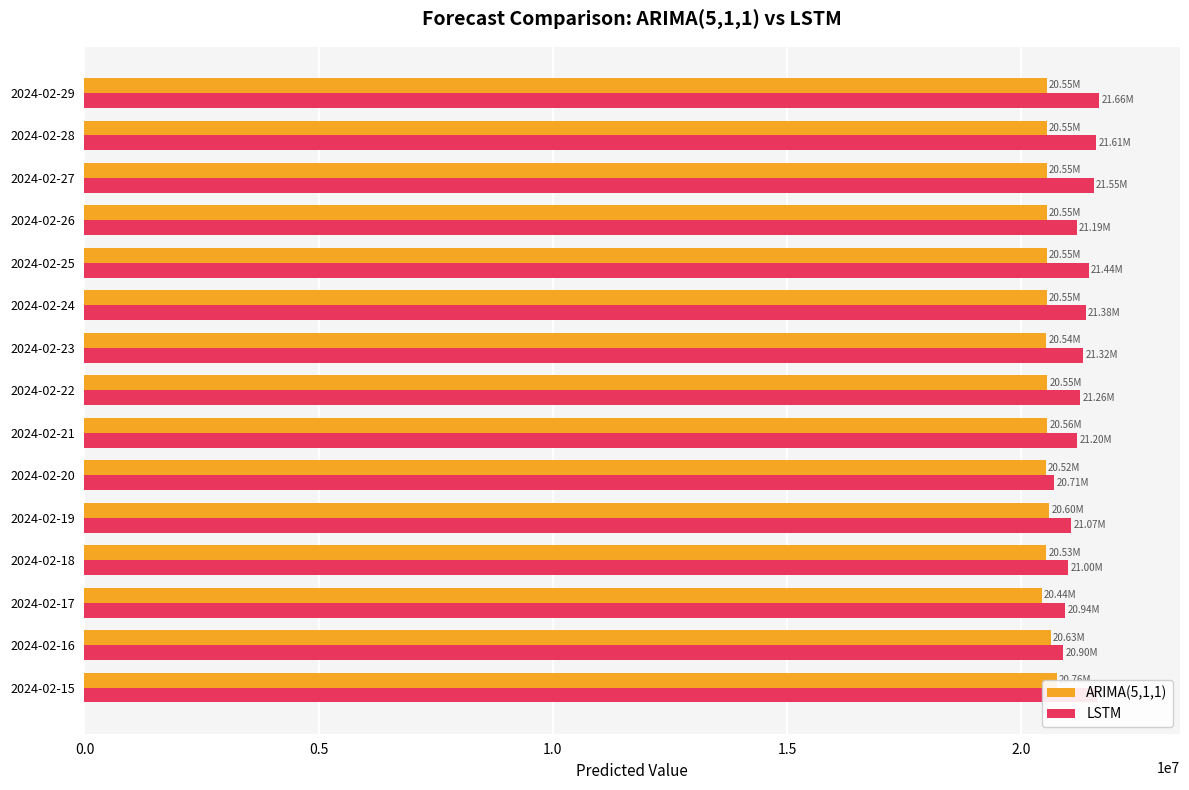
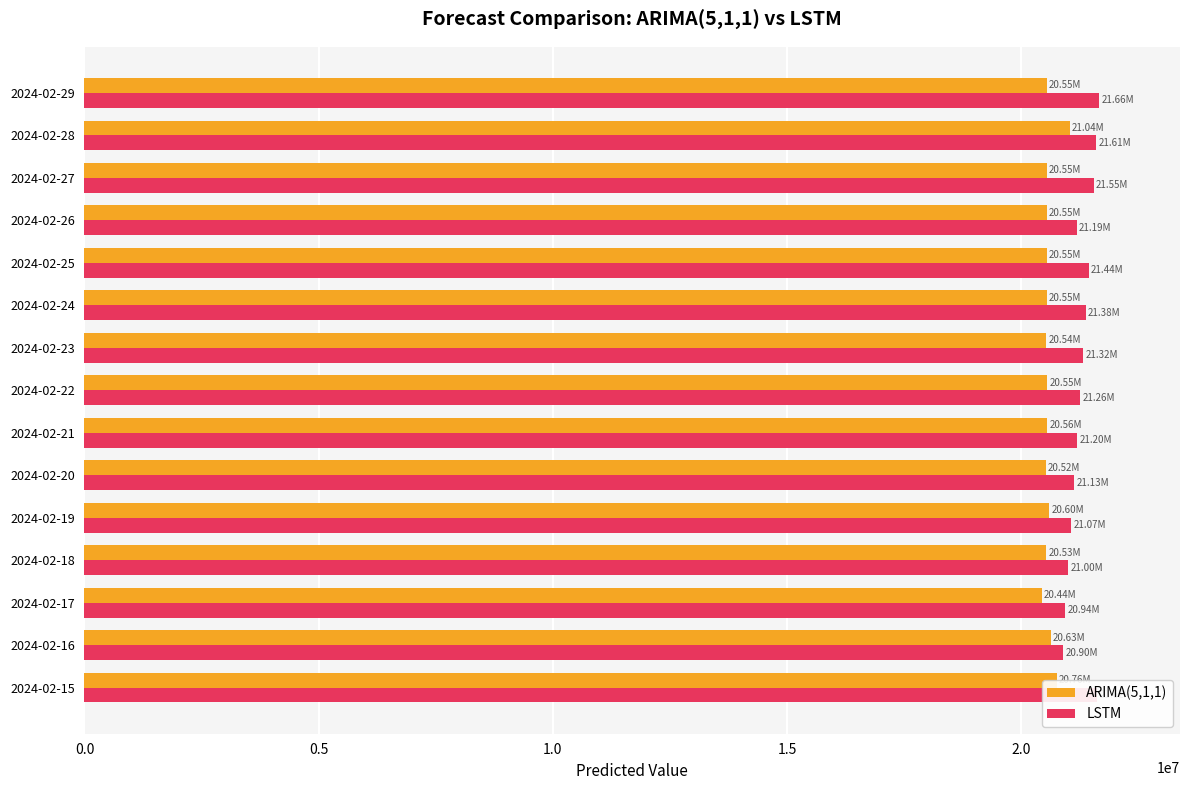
  {
    "ARIMA(5,1,1)": {
      "2024-02-29": "20.55M",
-     "2024-02-28": "20.55M",
+     "2024-02-28": "21.04M",
      "2024-02-27": "20.55M",
      "2024-02-26": "20.55M",
      "2024-02-25": "20.55M",
      "2024-02-24": "20.55M",
      "2024-02-23": "20.54M",
      "2024-02-22": "20.55M",
      "2024-02-21": "20.56M",
      "2024-02-20": "20.52M",
      "2024-02-19": "20.60M",
      "2024-02-18": "20.53M",
      "2024-02-17": "20.44M",
      "2024-02-16": "20.63M"
    },
    "LSTM": {
      "2024-02-29": "21.66M",
      "2024-02-28": "21.61M",
      "2024-02-27": "21.55M",
      "2024-02-26": "21.19M",
      "2024-02-25": "21.44M",
      "2024-02-24": "21.38M",
      "2024-02-23": "21.32M",
      "2024-02-22": "21.26M",
      "2024-02-21": "21.20M",
-     "2024-02-20": "20.71M",
+     "2024-02-20": "21.13M",
      "2024-02-19": "21.07M",
      "2024-02-18": "21.00M",
      "2024-02-17": "20.94M",
      "2024-02-16": "20.90M"
    }
  }
